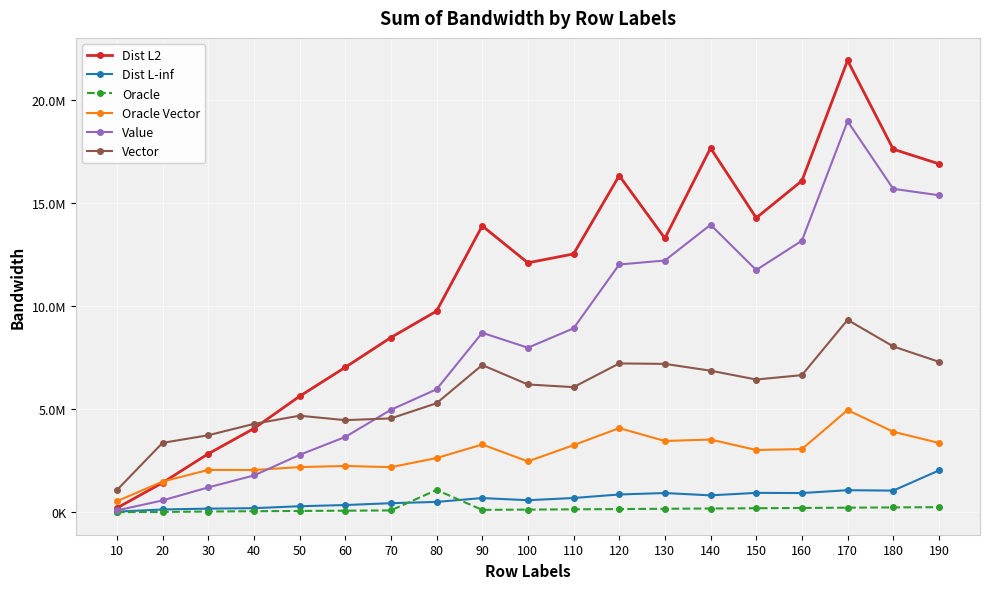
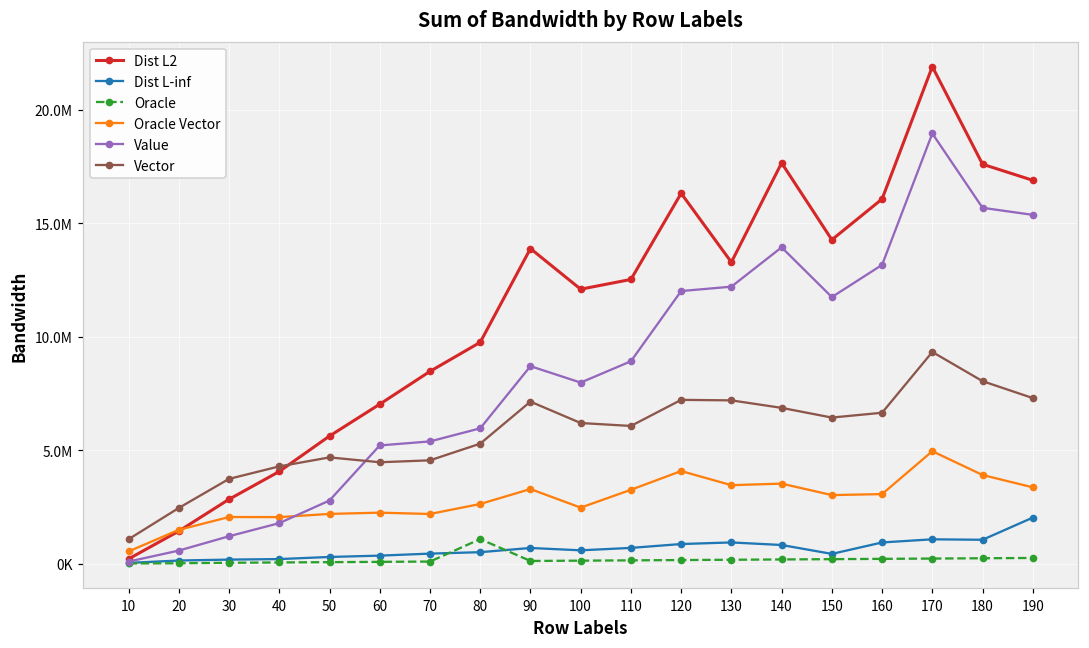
  {
    "Dist L2": {
      "30": 2800000,
      "40": 4100000,
      "50": 5600000,
      "60": 7000000,
      "70": 8500000,
      "80": 9700000,
      "90": 13900000,
      "100": 12100000,
      "110": 12500000,
      "120": 16300000,
      "130": 13300000,
      "140": 17600000,
      "150": 14300000,
      "160": 16100000,
      "170": 21900000,
      "180": 17600000,
      "190": 16900000
    },
    "Dist L-inf": {
      "30": 200000,
      "40": 200000,
      "50": 300000,
      "60": 400000,
      "70": 400000,
      "80": 500000,
      "90": 700000,
      "100": 600000,
      "110": 700000,
      "120": 900000,
      "130": 900000,
      "140": 800000,
-     "150": 900000,
+     "150": 400000,
      "160": 900000,
      "170": 1100000,
      "180": 1100000,
      "190": 2000000
    },
    "Oracle": {
      "30": 0,
      "40": 100000,
      "50": 100000,
      "60": 100000,
      "70": 100000,
      "80": 1100000,
      "90": 100000,
      "100": 100000,
      "110": 100000,
      "120": 200000,
      "130": 200000,
      "140": 200000,
      "150": 200000,
      "160": 200000,
      "170": 200000,
      "180": 200000,
      "190": 300000
    },
    "Oracle Vector": {
      "10": 500000,
      "30": 2100000,
      "40": 2000000,
      "50": 2200000,
      "60": 2200000,
      "70": 2200000,
      "80": 2600000,
      "90": 3300000,
      "100": 2500000,
      "110": 3300000,
      "120": 4100000,
      "130": 3500000,
      "140": 3500000,
      "150": 3000000,
      "160": 3100000,
      "170": 5000000,
      "180": 3900000,
      "190": 3400000
    },
    "Value": {
      "20": 600000,
      "30": 1200000,
      "40": 1800000,
      "50": 2800000,
-     "60": 3700000,
-     "70": 5000000,
+     "60": 5200000,
+     "70": 5400000,
      "80": 6000000,
      "90": 8700000,
      "100": 8000000,
      "110": 8900000,
      "120": 12000000,
      "130": 12200000,
      "140": 13900000,
      "150": 11700000,
      "160": 13200000,
      "170": 18900000,
      "180": 15700000,
      "190": 15400000
    },
    "Vector": {
      "10": 1100000,
-     "20": 3400000,
+     "20": 2500000,
      "30": 3700000,
      "40": 4300000,
      "50": 4700000,
      "60": 4500000,
      "70": 4600000,
      "80": 5300000,
      "90": 7100000,
      "100": 6200000,
      "110": 6100000,
      "120": 7200000,
      "130": 7200000,
      "140": 6900000,
      "150": 6400000,
      "160": 6600000,
      "170": 9300000,
      "180": 8000000,
      "190": 7300000
    }
  }
